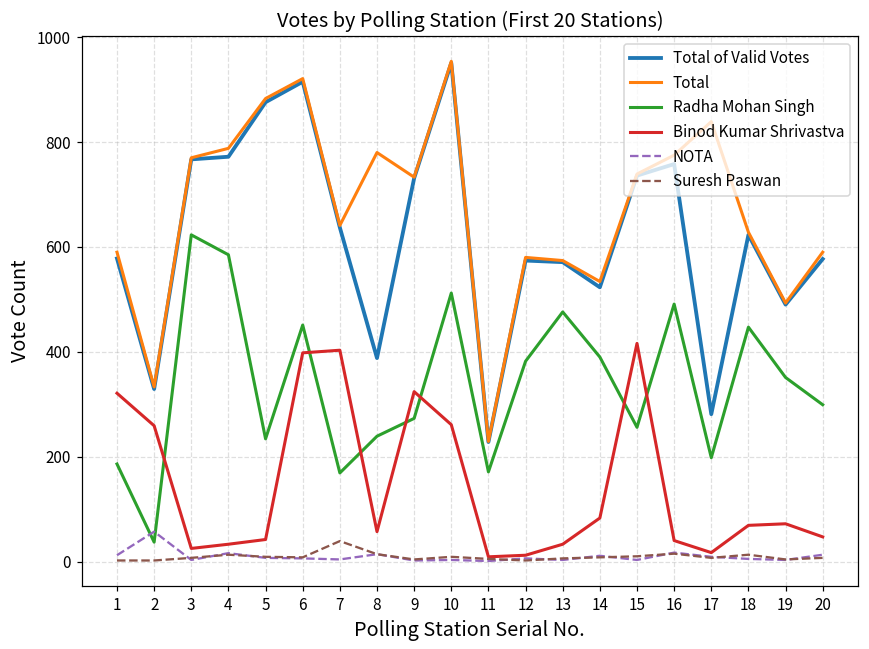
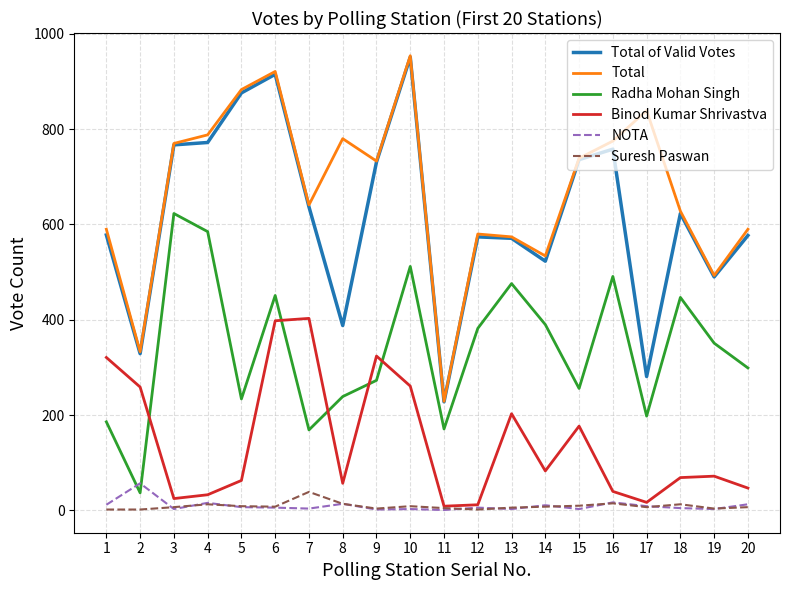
  {
    "Total of Valid Votes": {
      "1": 580,
      "4": 770,
      "5": 880,
      "6": 920,
      "8": 390,
      "12": 570,
      "14": 520,
      "17": 280,
      "20": 580
    },
    "Total": {
      "1": 590,
      "4": 790,
      "5": 880,
      "6": 920,
      "8": 780,
      "12": 580,
      "14": 530,
      "20": 590
    },
    "Radha Mohan Singh": {
      "1": 190,
      "2": 40,
      "3": 620,
      "4": 590,
      "5": 230,
      "6": 450,
      "7": 170,
      "8": 240,
      "9": 270,
      "10": 510,
      "11": 170,
      "12": 380,
      "13": 480,
      "14": 390,
      "15": 260,
      "16": 490,
      "17": 200,
      "18": 450,
      "19": 350,
      "20": 300
    },
    "Binod Kumar Shrivastva": {
      "1": 320,
      "2": 260,
      "3": 30,
      "4": 30,
-     "5": 40,
+     "5": 60,
      "6": 400,
      "7": 400,
      "8": 60,
      "9": 320,
      "10": 260,
      "12": 10,
-     "13": 30,
+     "13": 200,
      "14": 80,
-     "15": 420,
+     "15": 180,
      "16": 40,
      "17": 20,
      "18": 70,
      "19": 70,
      "20": 50
    },
    "NOTA": {
      "1": 10,
      "2": 60,
      "7": 0,
      "10": 0,
      "15": 0,
      "18": 10,
      "20": 10
    },
    "Suresh Paswan": {
      "1": 0,
      "2": 0,
      "7": 40,
      "10": 10,
      "15": 10,
      "18": 10,
      "20": 10
    }
  }
